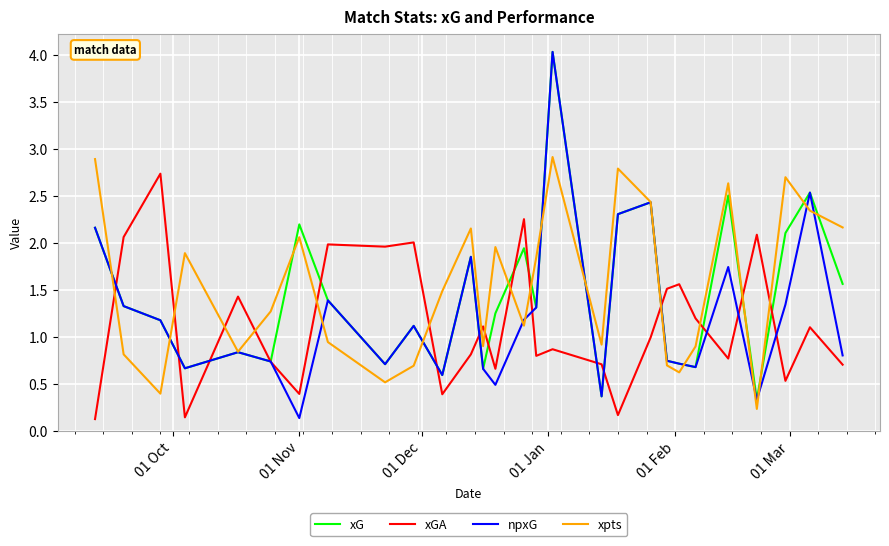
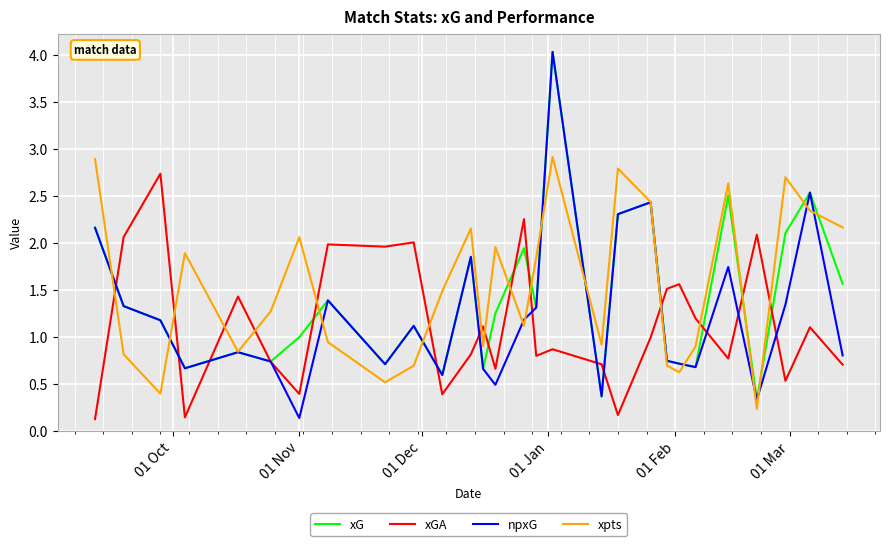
  {
    "xG": {
-     "01 Nov": 2.2
+     "01 Nov": 1.0
    },
    "xGA": {
      "01 Nov": 0.4
    },
    "npxG": {
      "01 Nov": 0.1
    },
    "xpts": {
      "01 Nov": 2.1
    }
  }
